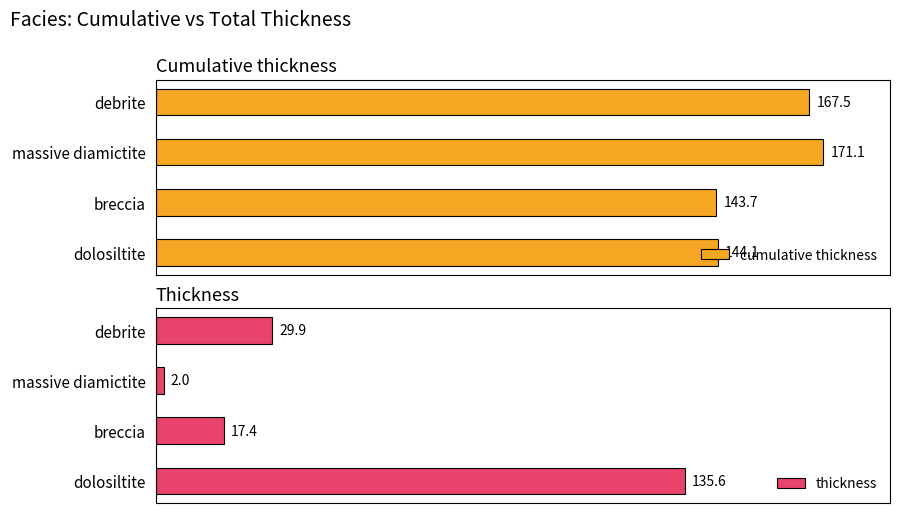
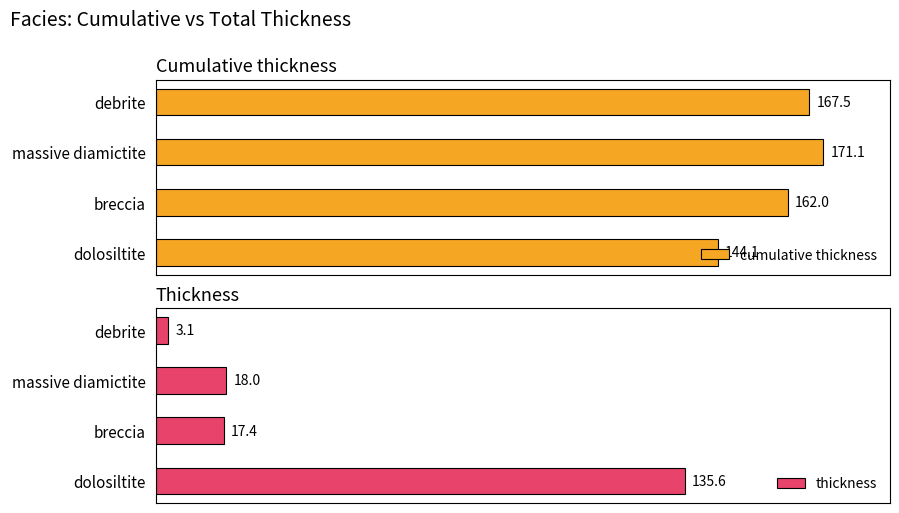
  {
    "Cumulative thickness": {
      "debrite": 167.5,
      "massive diamictite": 171.1,
-     "breccia": 143.7,
+     "breccia": 162.0,
      "dolosiltite": 144.1
    },
    "Thickness": {
-     "debrite": 29.9,
-     "massive diamictite": 2.0,
+     "debrite": 3.1,
+     "massive diamictite": 18.0,
      "breccia": 17.4,
      "dolosiltite": 135.6
    }
  }
